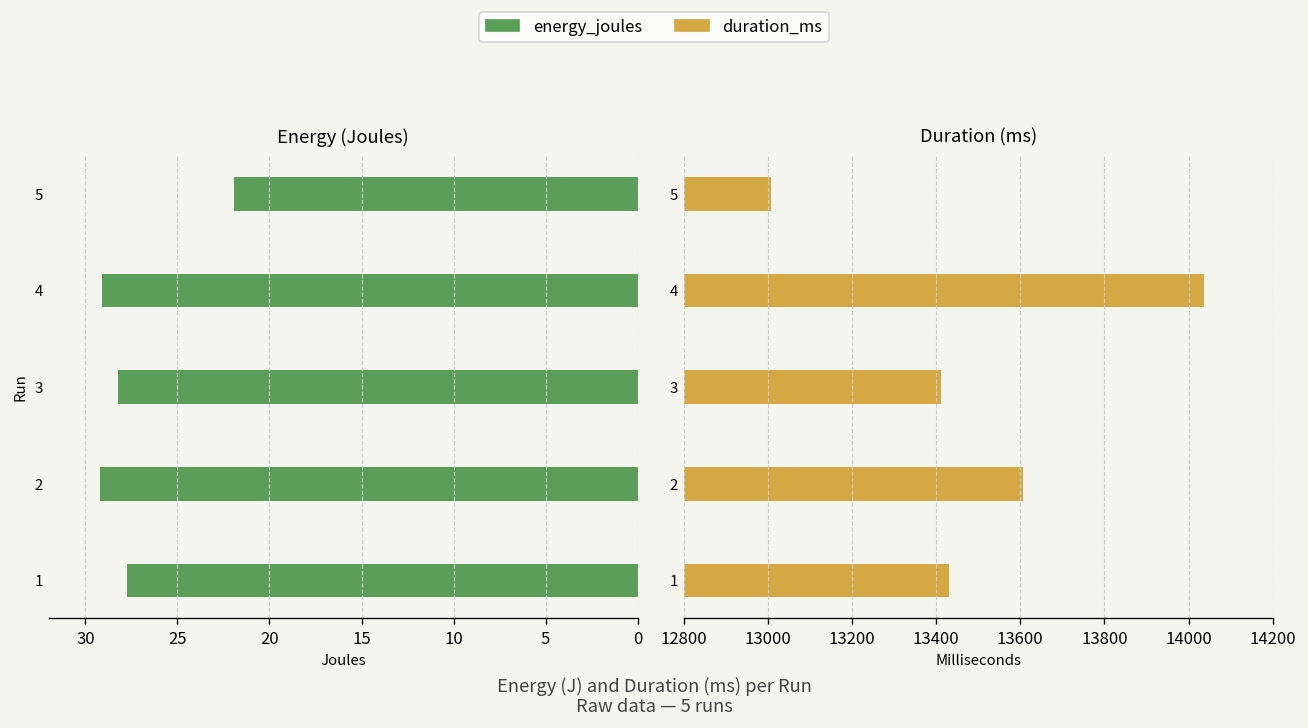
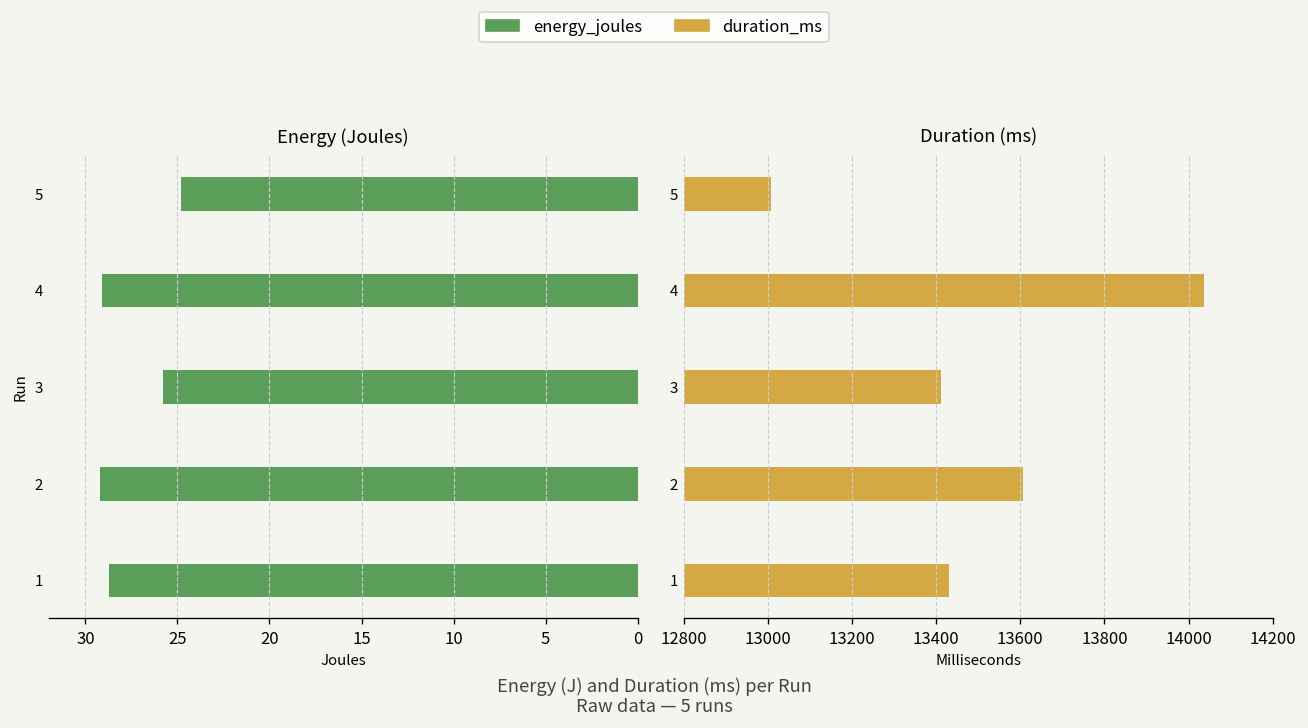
  {
    "Energy (Joules)": {
-     "5": 21.9,
+     "5": 24.8,
      "4": 29.1,
-     "3": 28.2,
+     "3": 25.8,
      "2": 29.2,
-     "1": 27.7
+     "1": 28.7
    },
    "Duration (ms)": {
      "5": 13010,
      "4": 14040,
      "3": 13410,
      "2": 13610,
      "1": 13430
    }
  }
